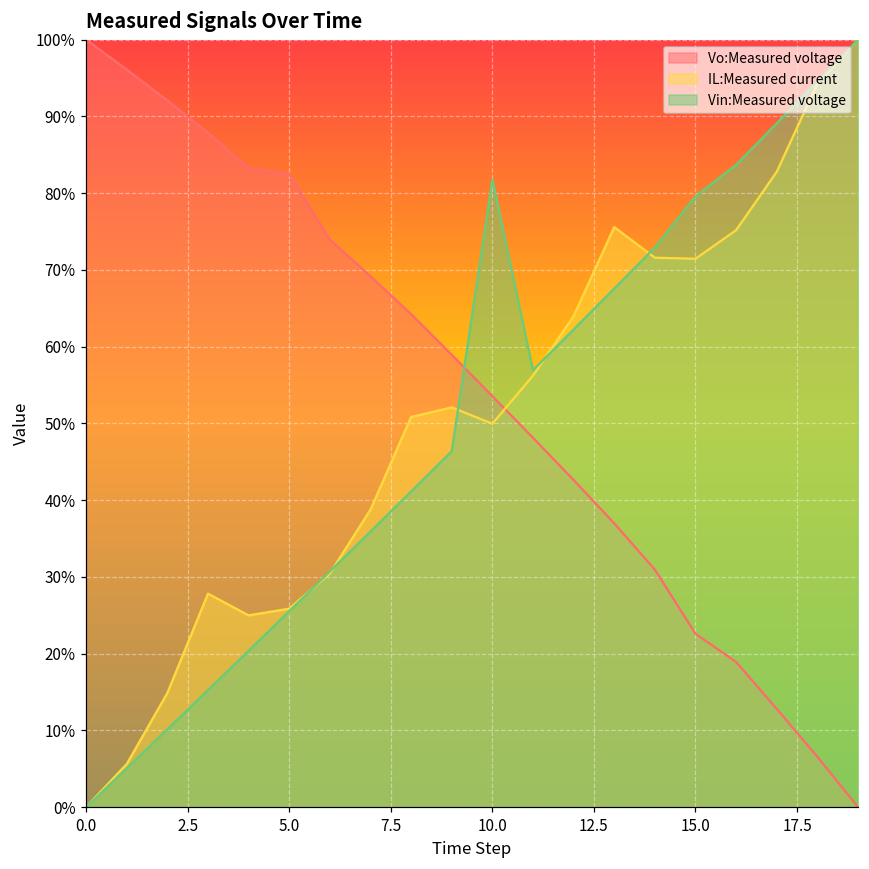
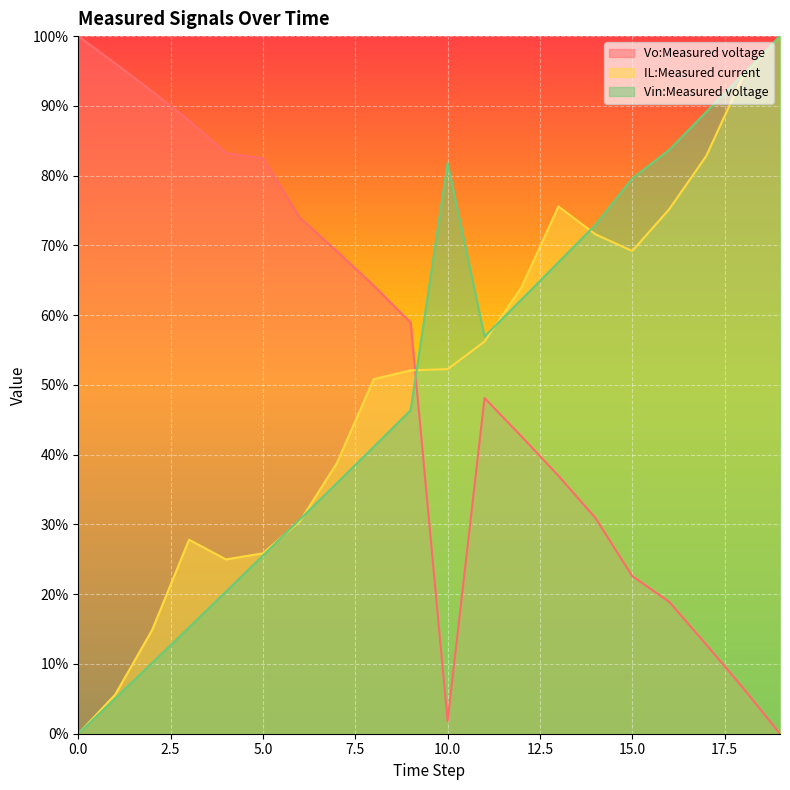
  {
    "Vo:Measured voltage": {
      "0.0": "100%",
      "5.0": "82%",
-     "10.0": "54%",
+     "10.0": "2%",
      "15.0": "23%"
    },
    "IL:Measured current": {
-     "10.0": "50%",
-     "15.0": "71%"
+     "10.0": "52%",
+     "15.0": "69%"
    },
    "Vin:Measured voltage": {
      "10.0": "82%",
      "15.0": "80%"
    }
  }
